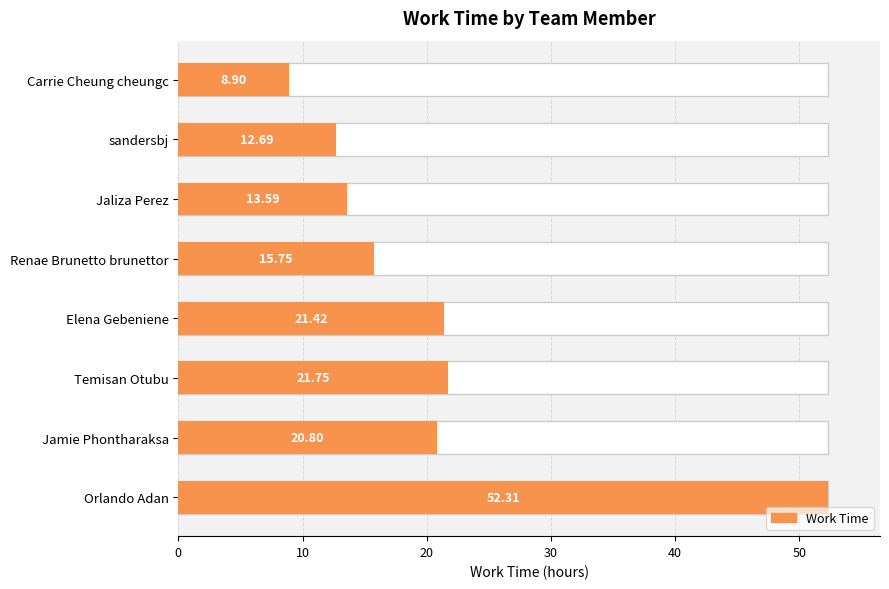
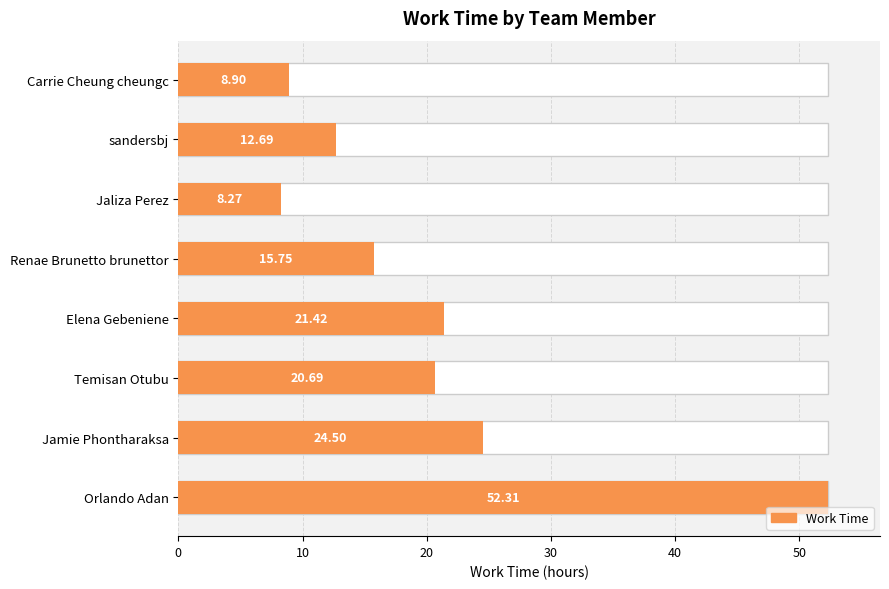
  {
    "Work Time": {
-     "Jaliza Perez": 13.59,
-     "Temisan Otubu": 21.75,
-     "Jamie Phontharaksa": 20.80,
+     "Jaliza Perez": 8.27,
+     "Temisan Otubu": 20.69,
+     "Jamie Phontharaksa": 24.50,
      "Orlando Adan": 52.31
    }
  }
